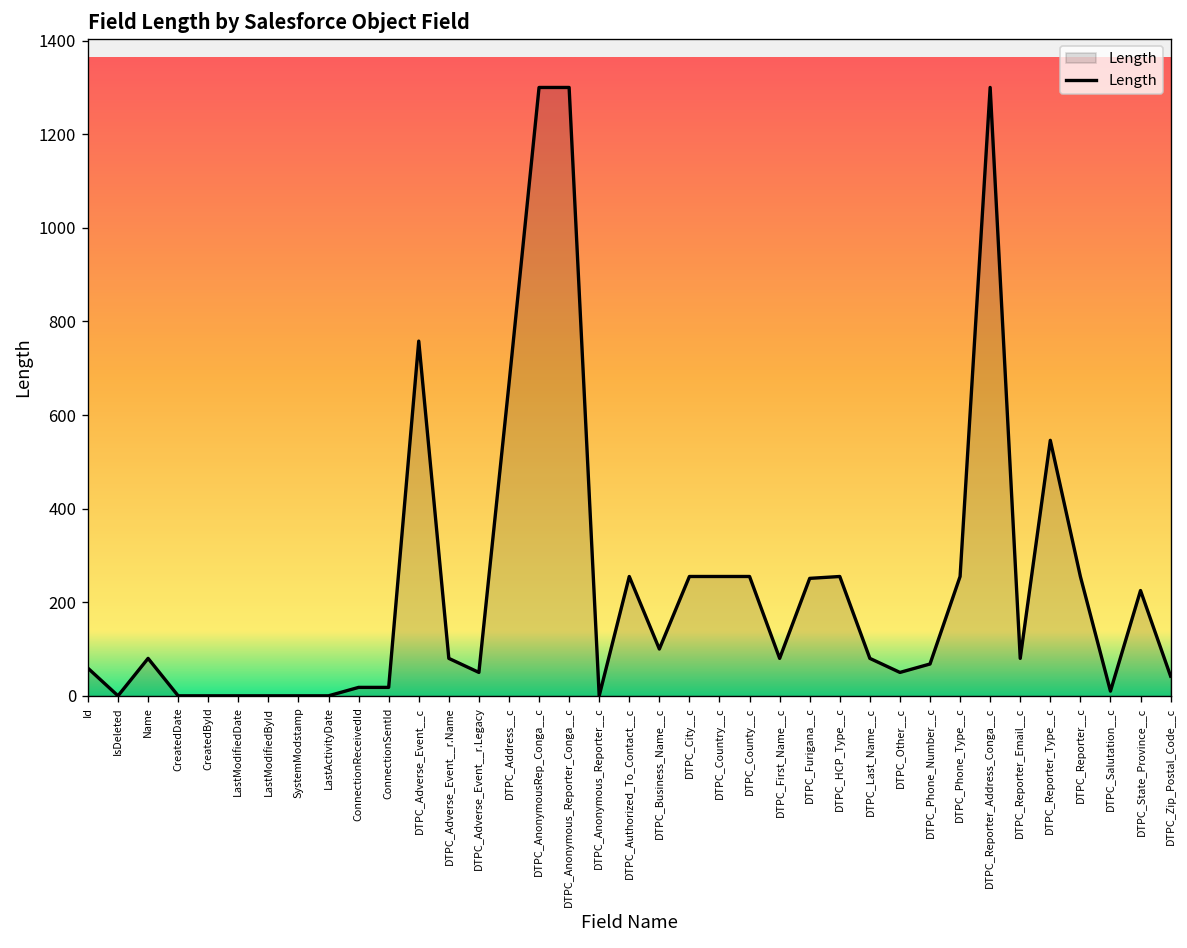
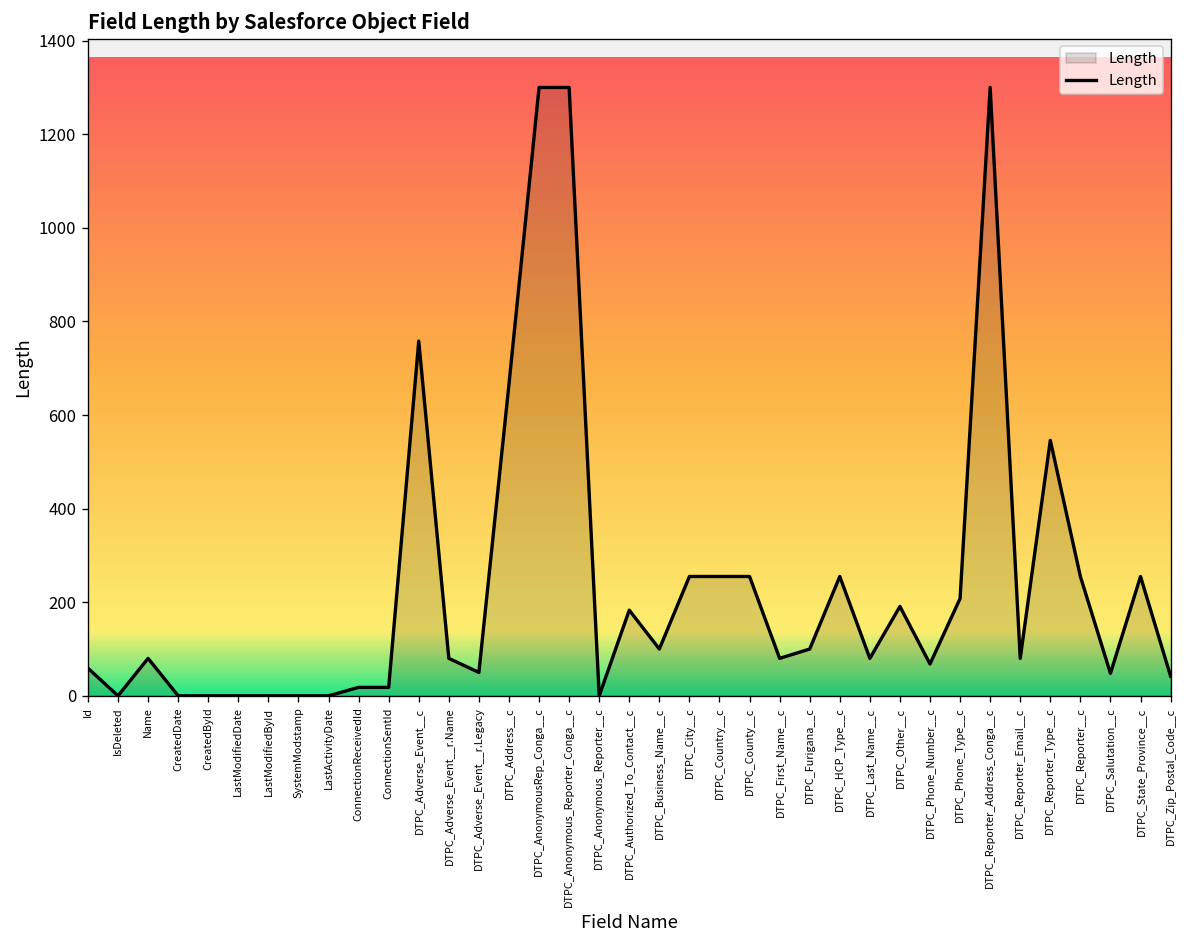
  {
    "Id": 60,
    "IsDeleted": 0,
    "Name": 80,
    "CreatedDate": 0,
    "CreatedById": 0,
    "LastModifiedDate": 0,
    "LastModifiedById": 0,
    "SystemModstamp": 0,
    "LastActivityDate": 0,
    "ConnectionReceivedId": 20,
    "ConnectionSentId": 20,
    "DTPC_Adverse_Event__c": 760,
    "DTPC_Adverse_Event__r.Name": 80,
    "DTPC_Adverse_Event__r.Legacy": 50,
    "DTPC_Address__c": 670,
    "DTPC_AnonymousRep_Conga__c": 1300,
    "DTPC_Anonymous_Reporter_Conga__c": 1300,
    "DTPC_Anonymous_Reporter__c": 0,
-   "DTPC_Authorized_To_Contact__c": 260,
+   "DTPC_Authorized_To_Contact__c": 180,
    "DTPC_Business_Name__c": 100,
    "DTPC_City__c": 260,
    "DTPC_Country__c": 260,
    "DTPC_County__c": 260,
    "DTPC_First_Name__c": 80,
-   "DTPC_Furigana__c": 250,
+   "DTPC_Furigana__c": 100,
    "DTPC_HCP_Type__c": 260,
    "DTPC_Last_Name__c": 80,
-   "DTPC_Other__c": 50,
+   "DTPC_Other__c": 190,
    "DTPC_Phone_Number__c": 70,
-   "DTPC_Phone_Type__c": 260,
+   "DTPC_Phone_Type__c": 210,
    "DTPC_Reporter_Address_Conga__c": 1300,
    "DTPC_Reporter_Email__c": 80,
    "DTPC_Reporter_Type__c": 550,
    "DTPC_Reporter__c": 260,
-   "DTPC_Salutation__c": 10,
-   "DTPC_State_Province__c": 230,
+   "DTPC_Salutation__c": 50,
+   "DTPC_State_Province__c": 260,
    "DTPC_Zip_Postal_Code__c": 40
  }
